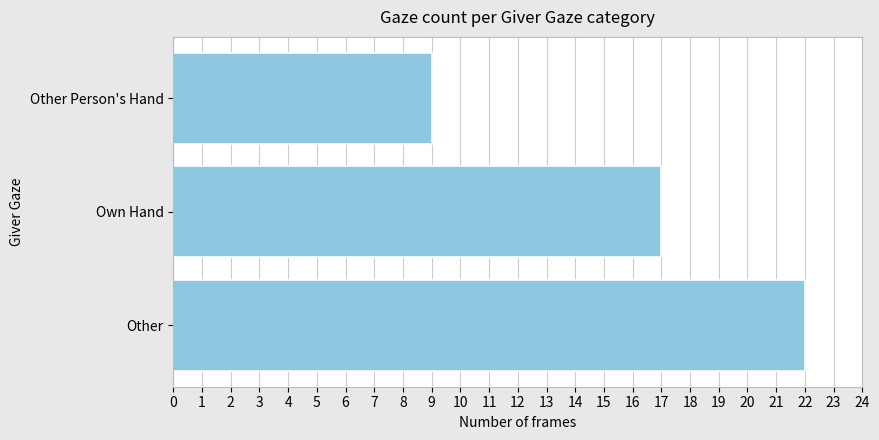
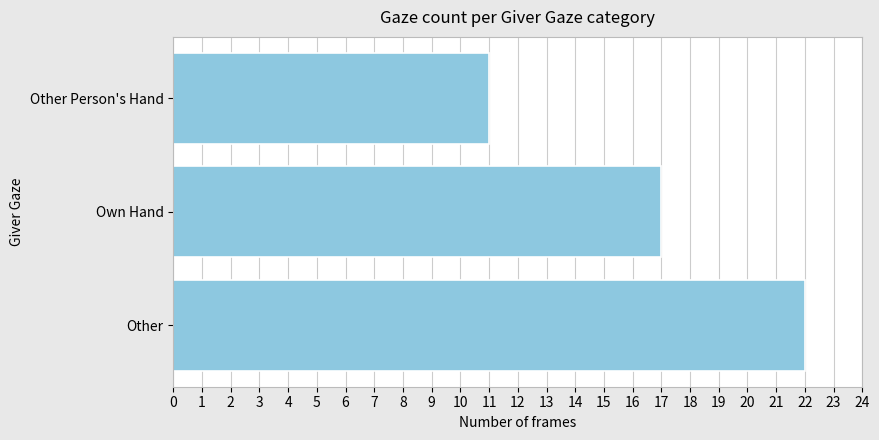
  {
-   "Other Person's Hand": 9,
+   "Other Person's Hand": 11,
    "Own Hand": 17,
    "Other": 22
  }
